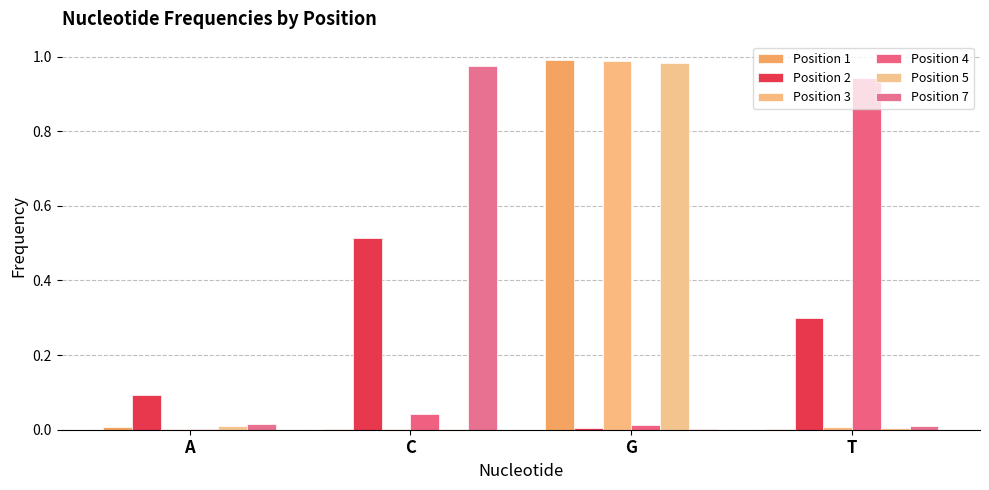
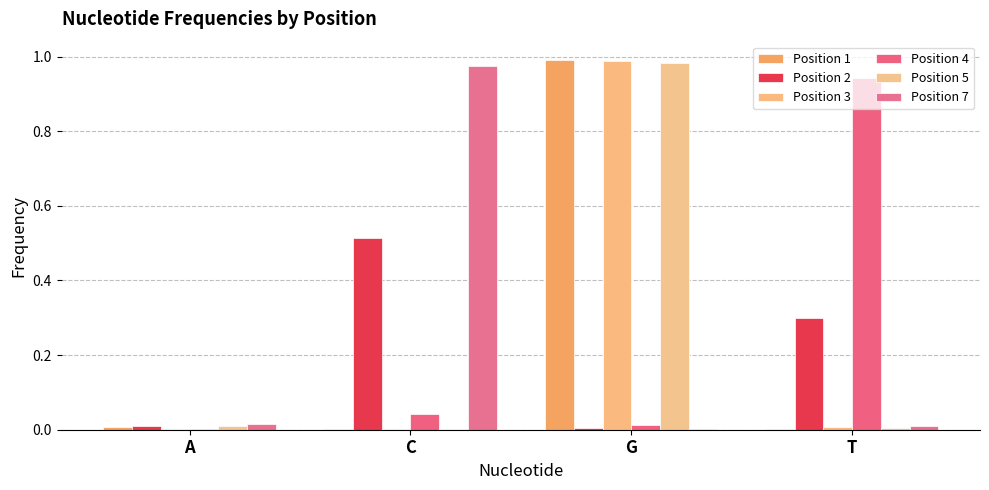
  {
    "Position 2": {
-     "A": 0.09,
+     "A": 0.01,
      "C": 0.51,
      "T": 0.30
    }
  }
